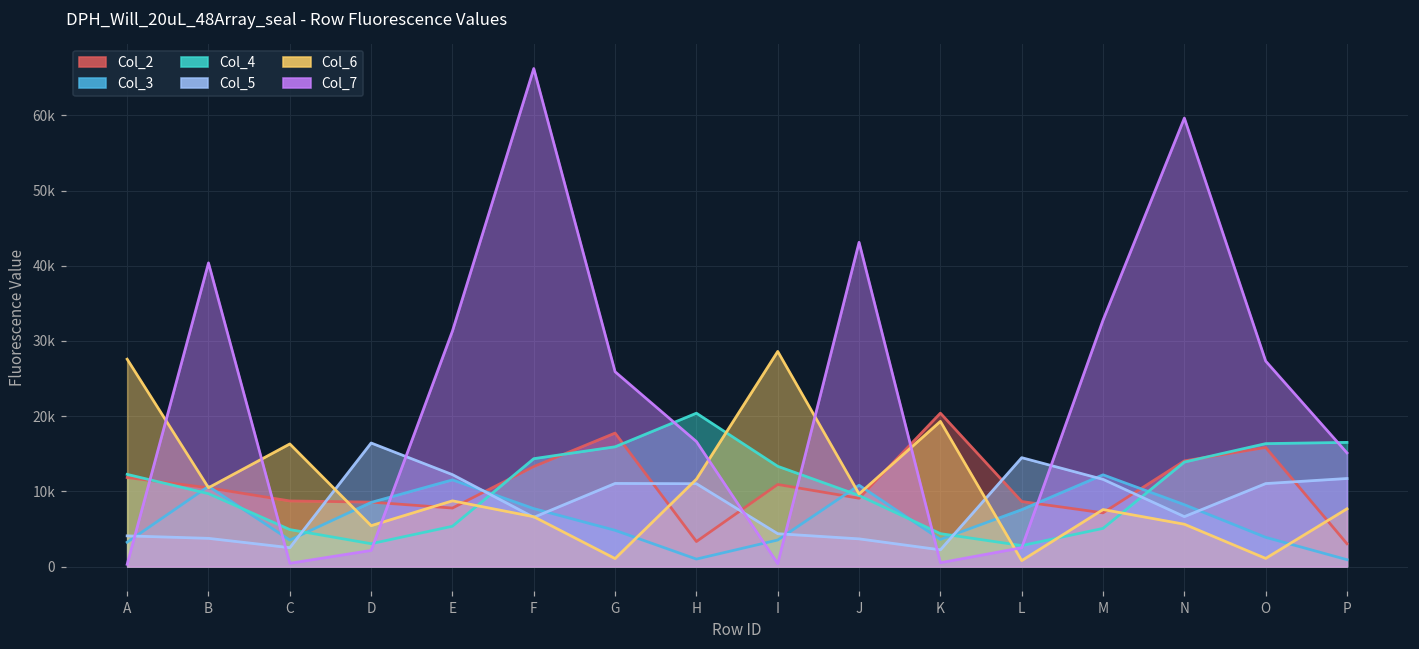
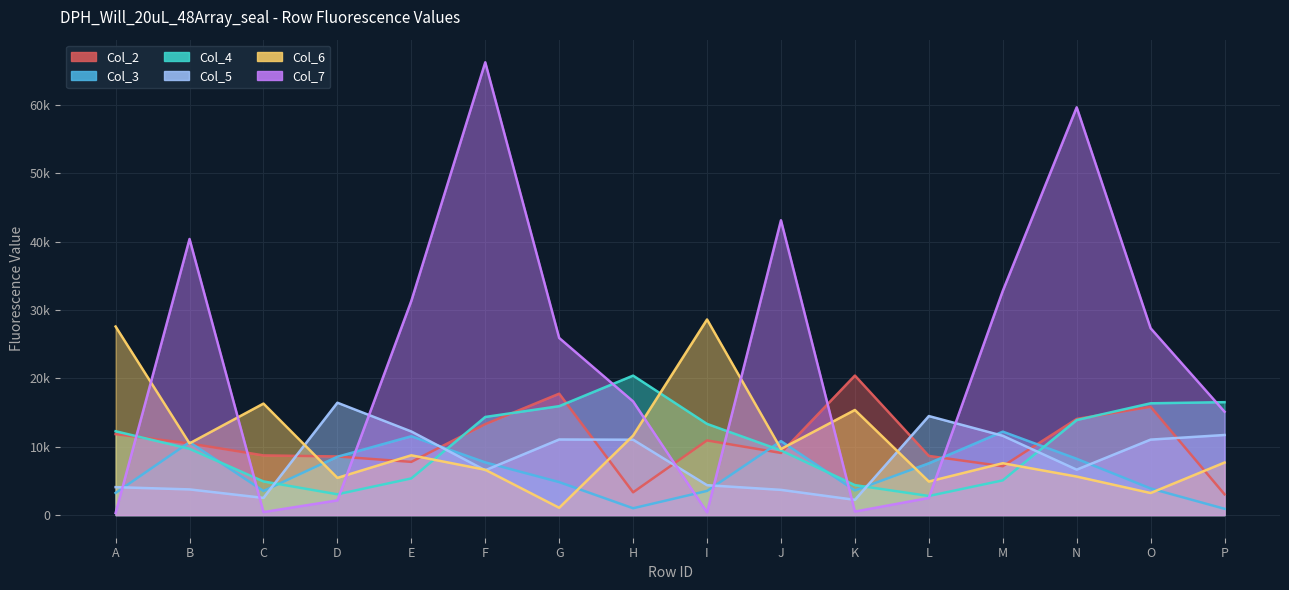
  {
    "Col_2": {
      "A": 12000,
      "C": 9000,
      "E": 8000,
      "F": 13000,
      "G": 18000,
      "H": 3000,
      "I": 11000,
      "J": 9000,
      "K": 20000,
      "L": 9000,
      "M": 7000,
      "O": 16000,
      "P": 3000
    },
    "Col_6": {
      "A": 28000,
      "C": 16000,
      "D": 5000,
      "E": 9000,
      "G": 1000,
      "H": 12000,
      "I": 29000,
-     "K": 19000,
-     "L": 1000,
+     "K": 15000,
+     "L": 5000,
      "M": 8000,
      "N": 6000,
-     "O": 1000,
+     "O": 3000,
      "P": 8000
    }
  }
